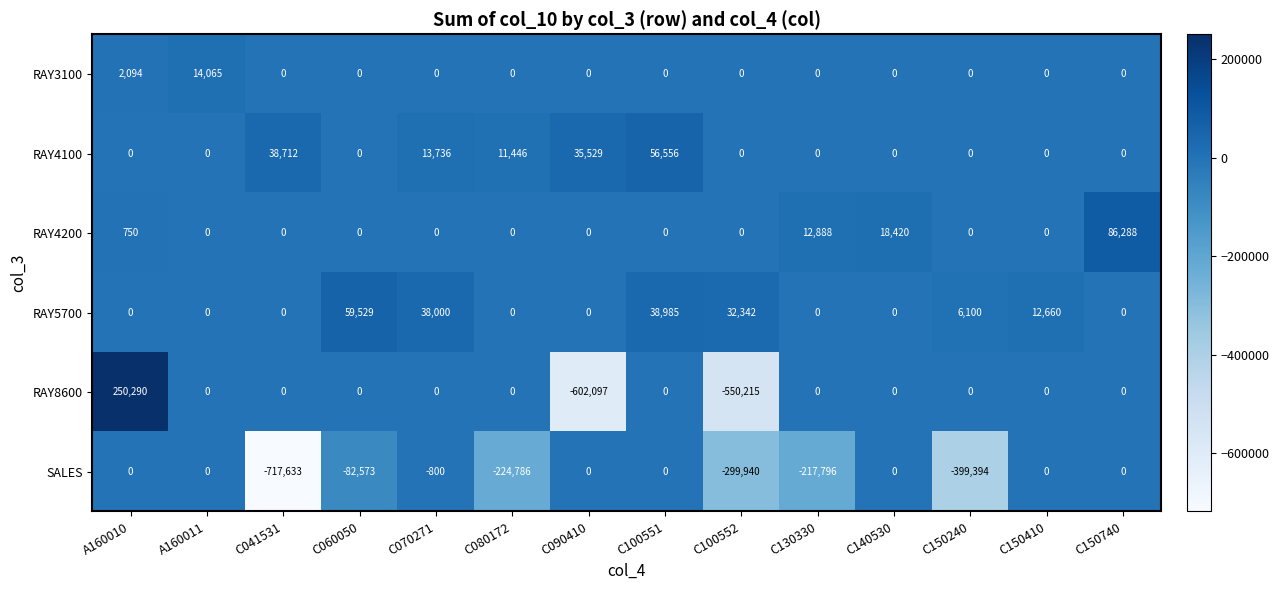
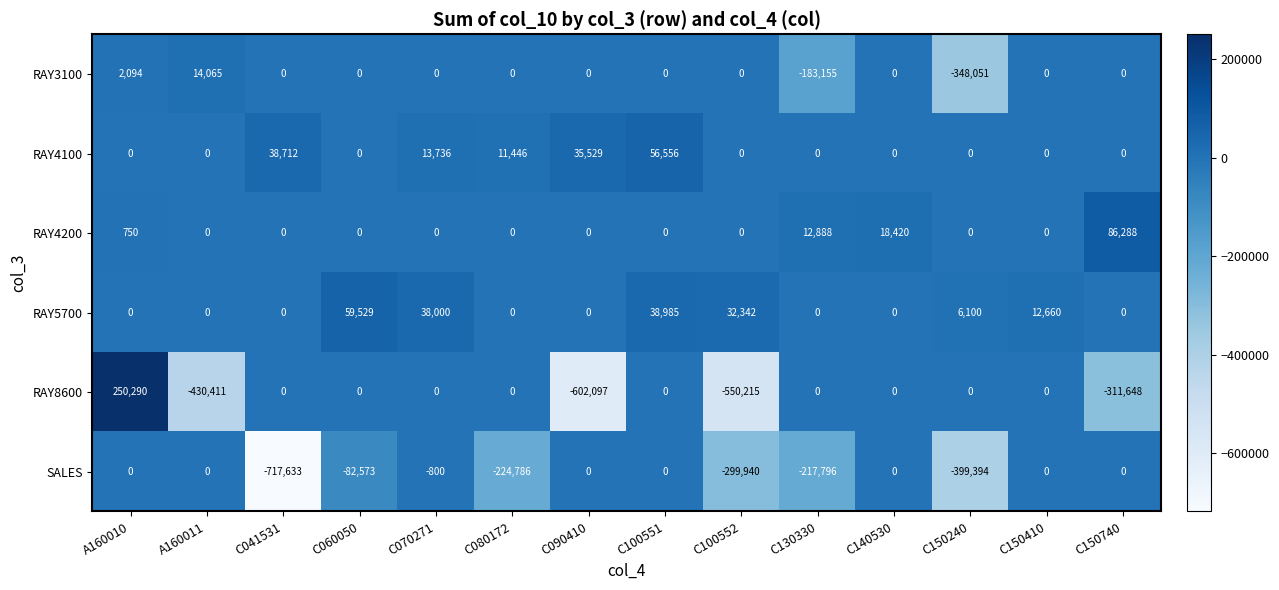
  {
    "RAY3100": {
      "A160010": "2,094",
      "A160011": "14,065",
      "C041531": "0",
      "C060050": "0",
      "C070271": "0",
      "C080172": "0",
      "C090410": "0",
      "C100551": "0",
      "C100552": "0",
-     "C130330": "0",
+     "C130330": "-183,155",
      "C140530": "0",
-     "C150240": "0",
+     "C150240": "-348,051",
      "C150410": "0",
      "C150740": "0"
    },
    "RAY4100": {
      "A160010": "0",
      "A160011": "0",
      "C041531": "38,712",
      "C060050": "0",
      "C070271": "13,736",
      "C080172": "11,446",
      "C090410": "35,529",
      "C100551": "56,556",
      "C100552": "0",
      "C130330": "0",
      "C140530": "0",
      "C150240": "0",
      "C150410": "0",
      "C150740": "0"
    },
    "RAY4200": {
      "A160010": "750",
      "A160011": "0",
      "C041531": "0",
      "C060050": "0",
      "C070271": "0",
      "C080172": "0",
      "C090410": "0",
      "C100551": "0",
      "C100552": "0",
      "C130330": "12,888",
      "C140530": "18,420",
      "C150240": "0",
      "C150410": "0",
      "C150740": "86,288"
    },
    "RAY5700": {
      "A160010": "0",
      "A160011": "0",
      "C041531": "0",
      "C060050": "59,529",
      "C070271": "38,000",
      "C080172": "0",
      "C090410": "0",
      "C100551": "38,985",
      "C100552": "32,342",
      "C130330": "0",
      "C140530": "0",
      "C150240": "6,100",
      "C150410": "12,660",
      "C150740": "0"
    },
    "RAY8600": {
      "A160010": "250,290",
-     "A160011": "0",
+     "A160011": "-430,411",
      "C041531": "0",
      "C060050": "0",
      "C070271": "0",
      "C080172": "0",
      "C090410": "-602,097",
      "C100551": "0",
      "C100552": "-550,215",
      "C130330": "0",
      "C140530": "0",
      "C150240": "0",
      "C150410": "0",
-     "C150740": "0"
+     "C150740": "-311,648"
    },
    "SALES": {
      "A160010": "0",
      "A160011": "0",
      "C041531": "-717,633",
      "C060050": "-82,573",
      "C070271": "-800",
      "C080172": "-224,786",
      "C090410": "0",
      "C100551": "0",
      "C100552": "-299,940",
      "C130330": "-217,796",
      "C140530": "0",
      "C150240": "-399,394",
      "C150410": "0",
      "C150740": "0"
    }
  }
